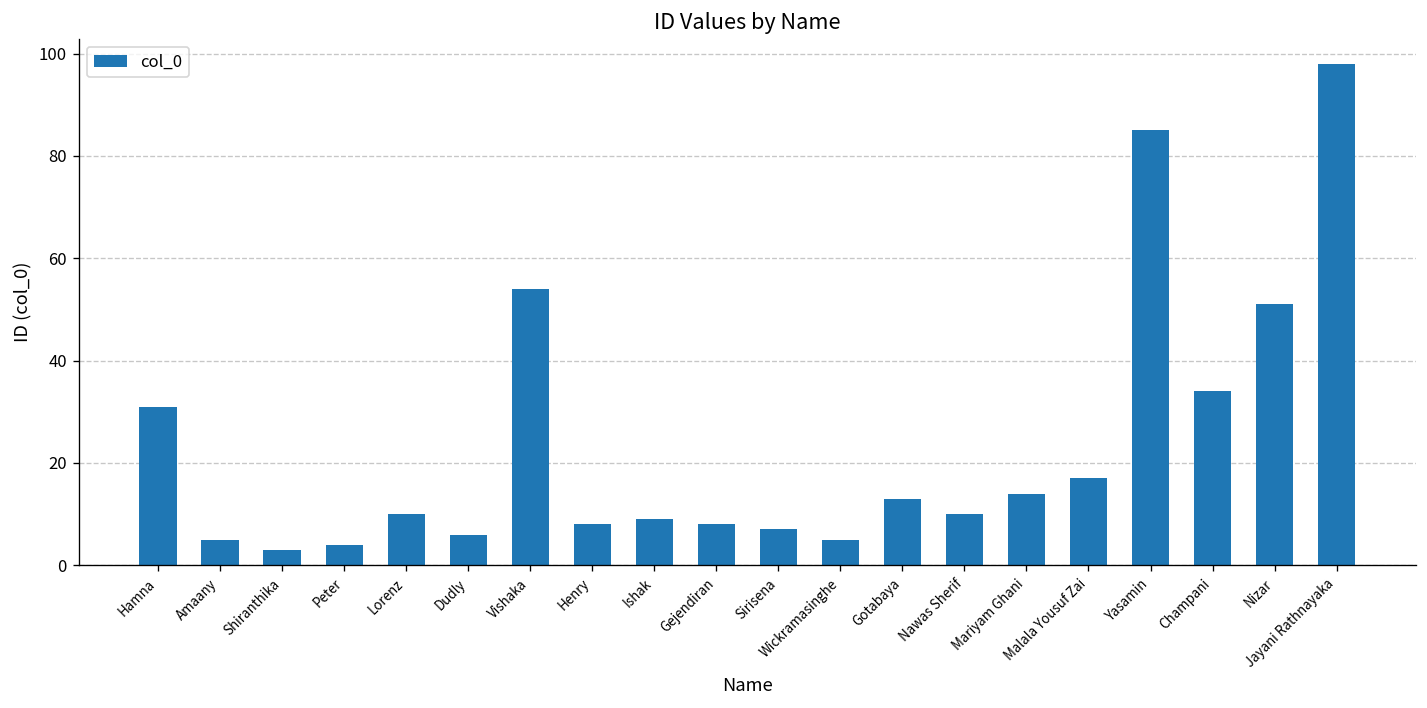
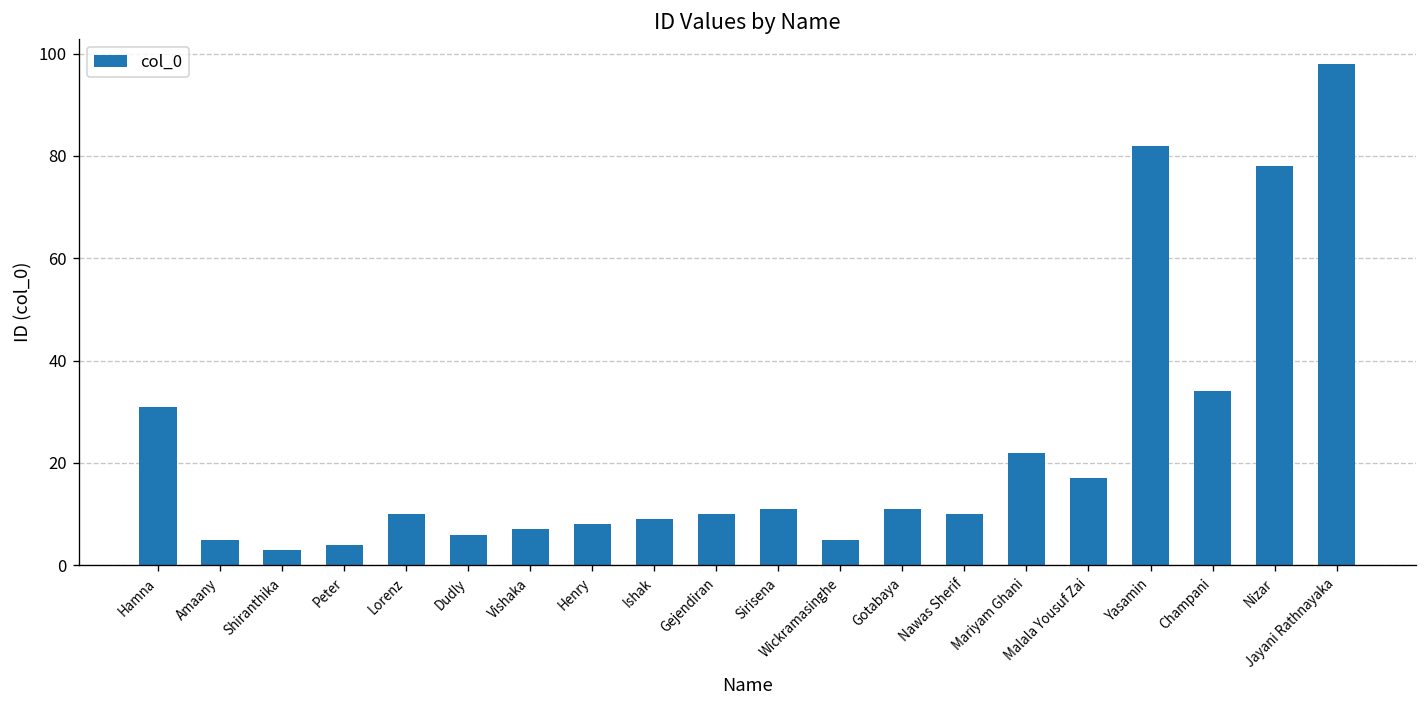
  {
    "Hamna": 31,
    "Amaany": 5,
    "Shiranthika": 3,
    "Peter": 4,
    "Lorenz": 10,
    "Dudly": 6,
-   "Vishaka": 54,
+   "Vishaka": 7,
    "Henry": 8,
    "Ishak": 9,
-   "Gejendiran": 8,
-   "Sirisena": 7,
+   "Gejendiran": 10,
+   "Sirisena": 11,
    "Wickramasinghe": 5,
-   "Gotabaya": 13,
+   "Gotabaya": 11,
    "Nawas Sherif": 10,
-   "Mariyam Ghani": 14,
+   "Mariyam Ghani": 22,
    "Malala Yousuf Zai": 17,
-   "Yasamin": 85,
+   "Yasamin": 82,
    "Champani": 34,
-   "Nizar": 51,
+   "Nizar": 78,
    "Jayani Rathnayaka": 98
  }
